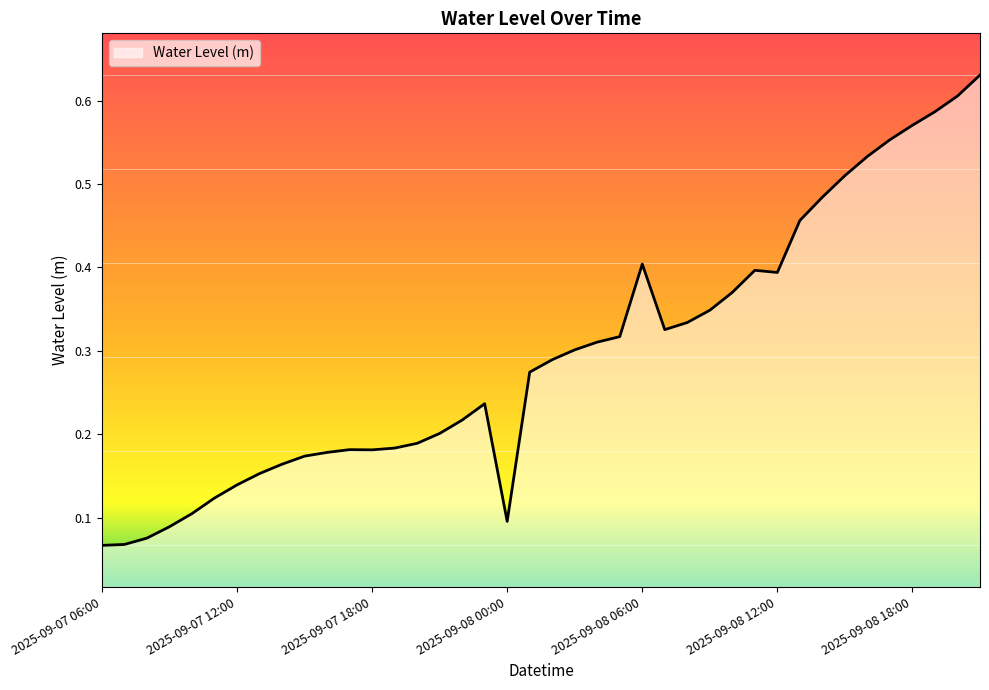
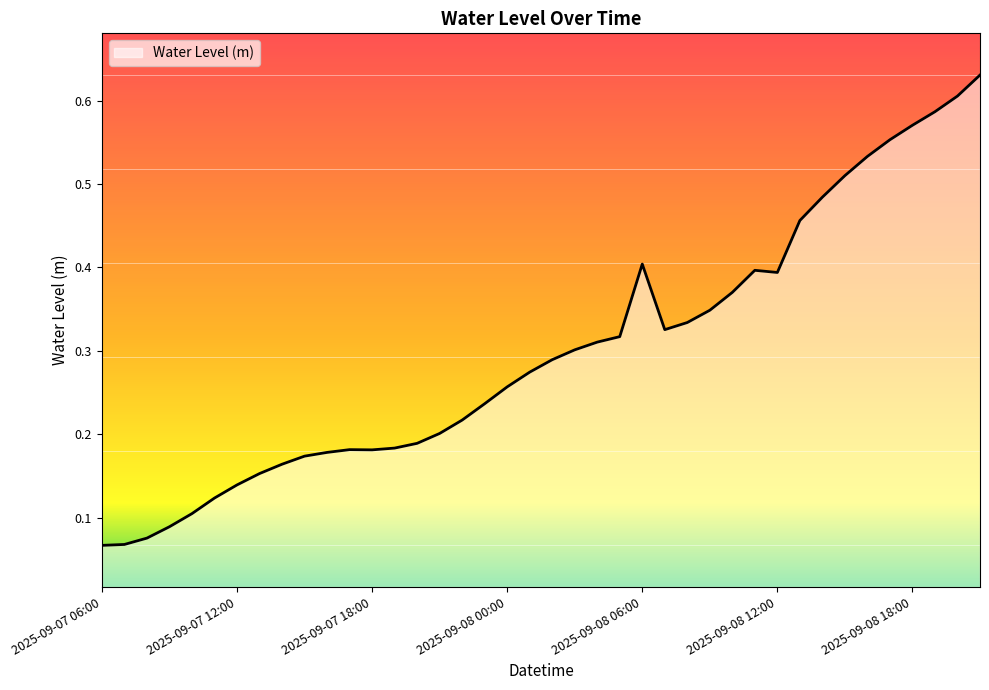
  {
    "2025-09-07 06:00": 0.07,
    "2025-09-07 12:00": 0.14,
    "2025-09-07 18:00": 0.18,
-   "2025-09-08 00:00": 0.10,
+   "2025-09-08 00:00": 0.26,
    "2025-09-08 06:00": 0.40,
    "2025-09-08 12:00": 0.39,
    "2025-09-08 18:00": 0.57
  }
